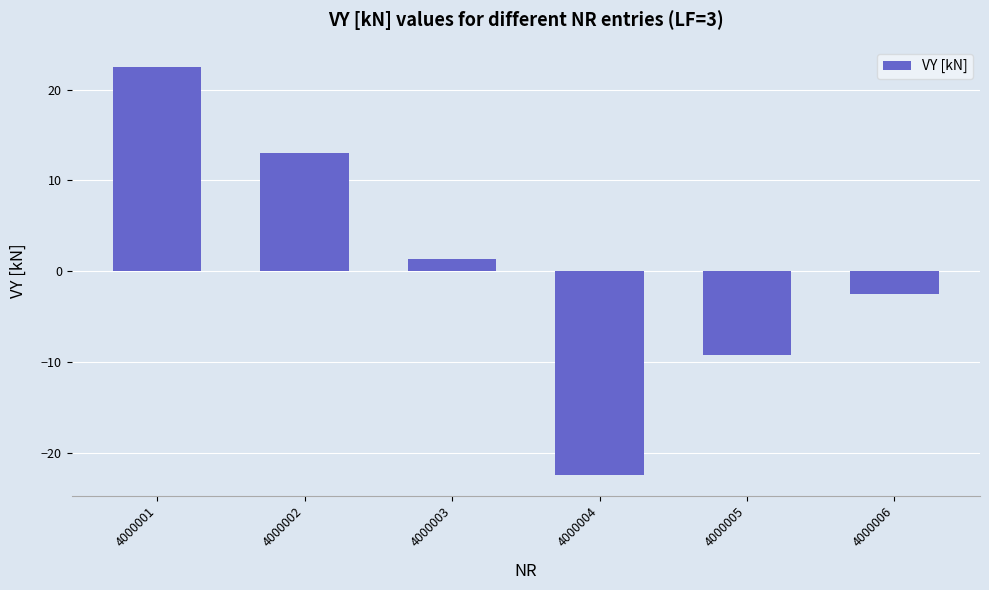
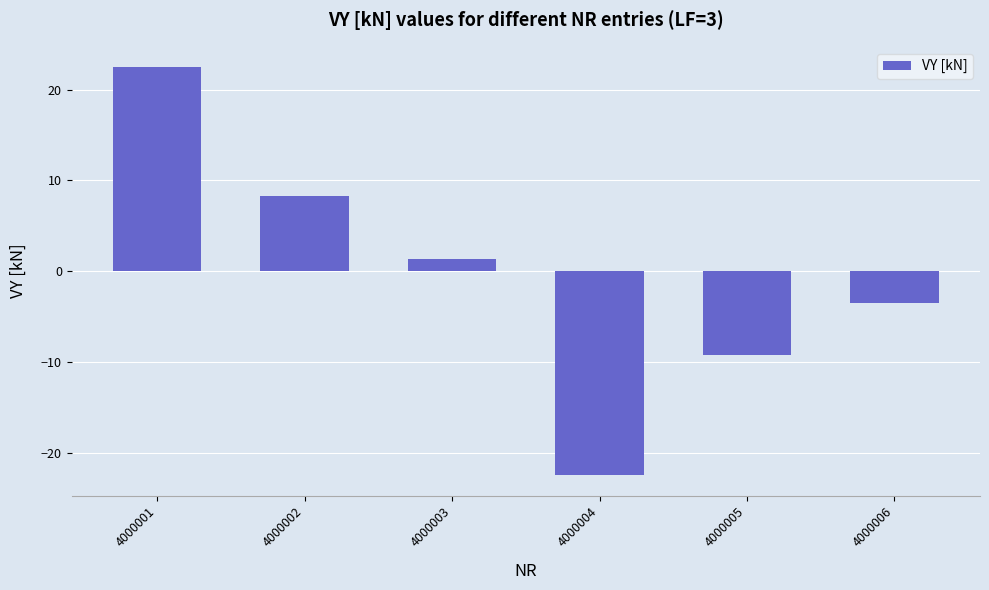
  {
    "4000001": 22,
-   "4000002": 13,
+   "4000002": 8,
    "4000003": 1,
    "4000004": -22,
    "4000005": -9,
-   "4000006": -2
+   "4000006": -3
  }
